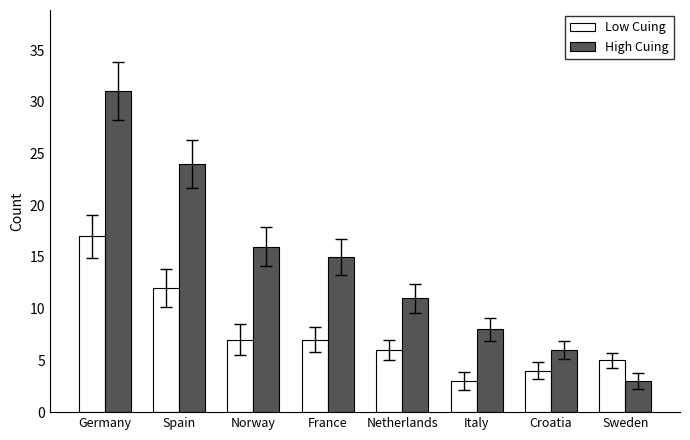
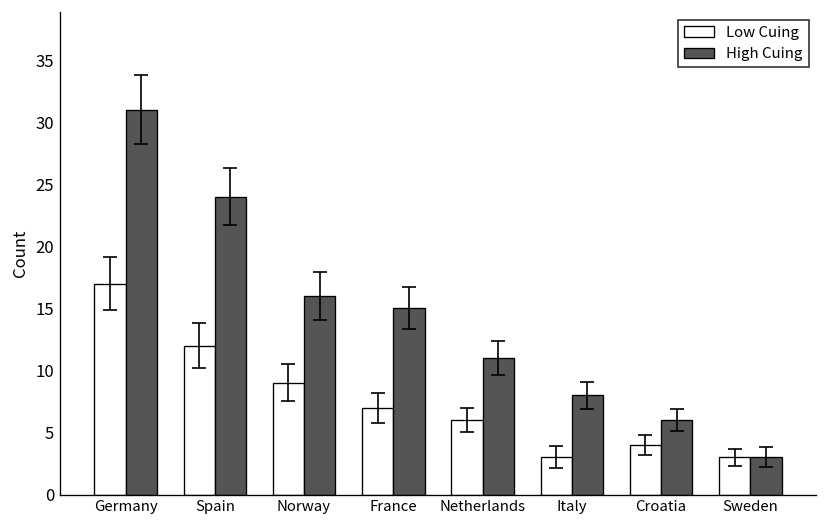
  {
    "Low Cuing": {
      "Germany": 17,
      "Spain": 12,
-     "Norway": 7,
+     "Norway": 9,
      "France": 7,
      "Netherlands": 6,
      "Italy": 3,
      "Croatia": 4,
-     "Sweden": 5
+     "Sweden": 3
    },
    "High Cuing": {
      "Germany": 31,
      "Spain": 24,
      "Norway": 16,
      "France": 15,
      "Netherlands": 11,
      "Italy": 8,
      "Croatia": 6,
      "Sweden": 3
    }
  }
